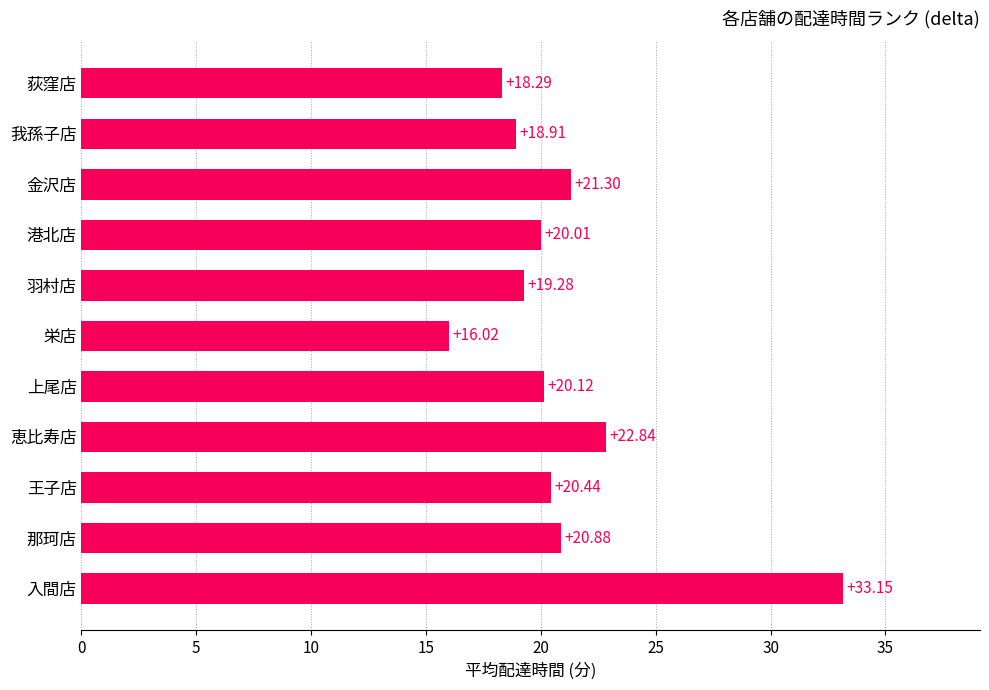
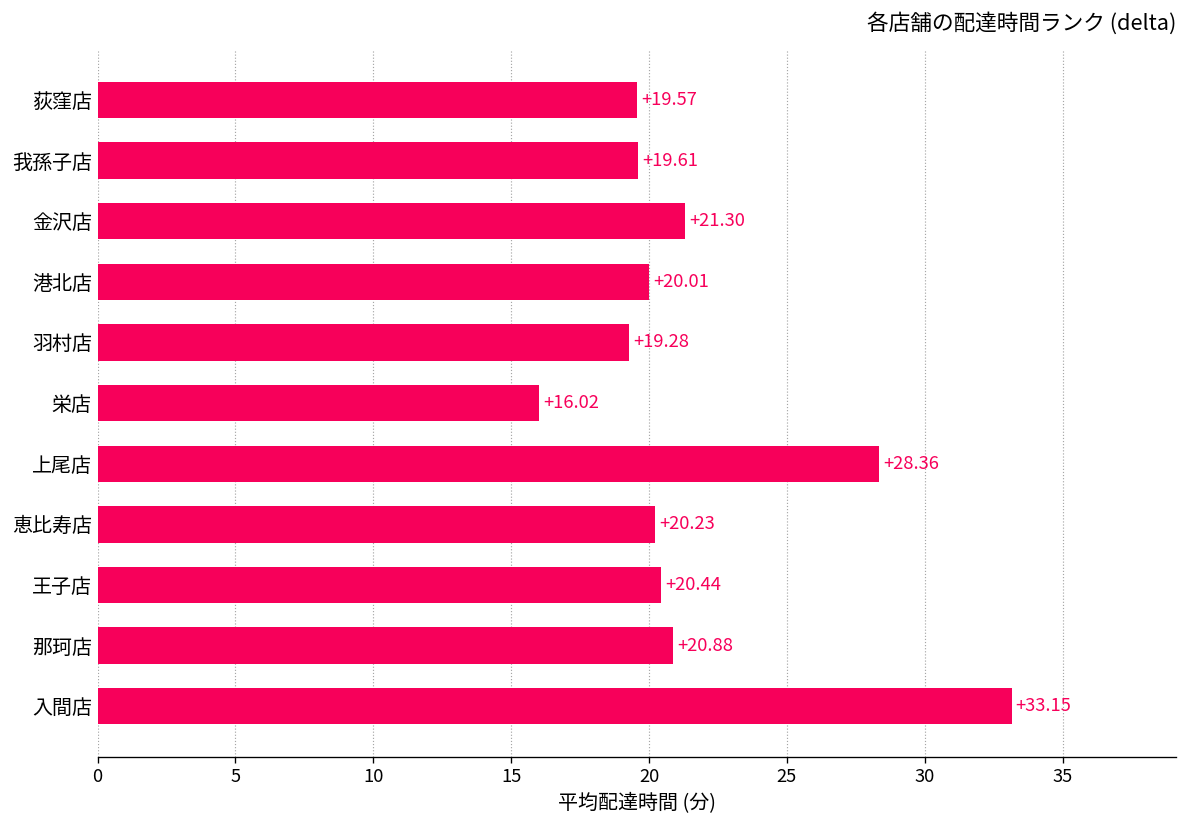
  {
-   "荻窪店": "+18.29",
-   "我孫子店": "+18.91",
+   "荻窪店": "+19.57",
+   "我孫子店": "+19.61",
    "金沢店": "+21.30",
    "港北店": "+20.01",
    "羽村店": "+19.28",
    "栄店": "+16.02",
-   "上尾店": "+20.12",
-   "恵比寿店": "+22.84",
+   "上尾店": "+28.36",
+   "恵比寿店": "+20.23",
    "王子店": "+20.44",
    "那珂店": "+20.88",
    "入間店": "+33.15"
  }
